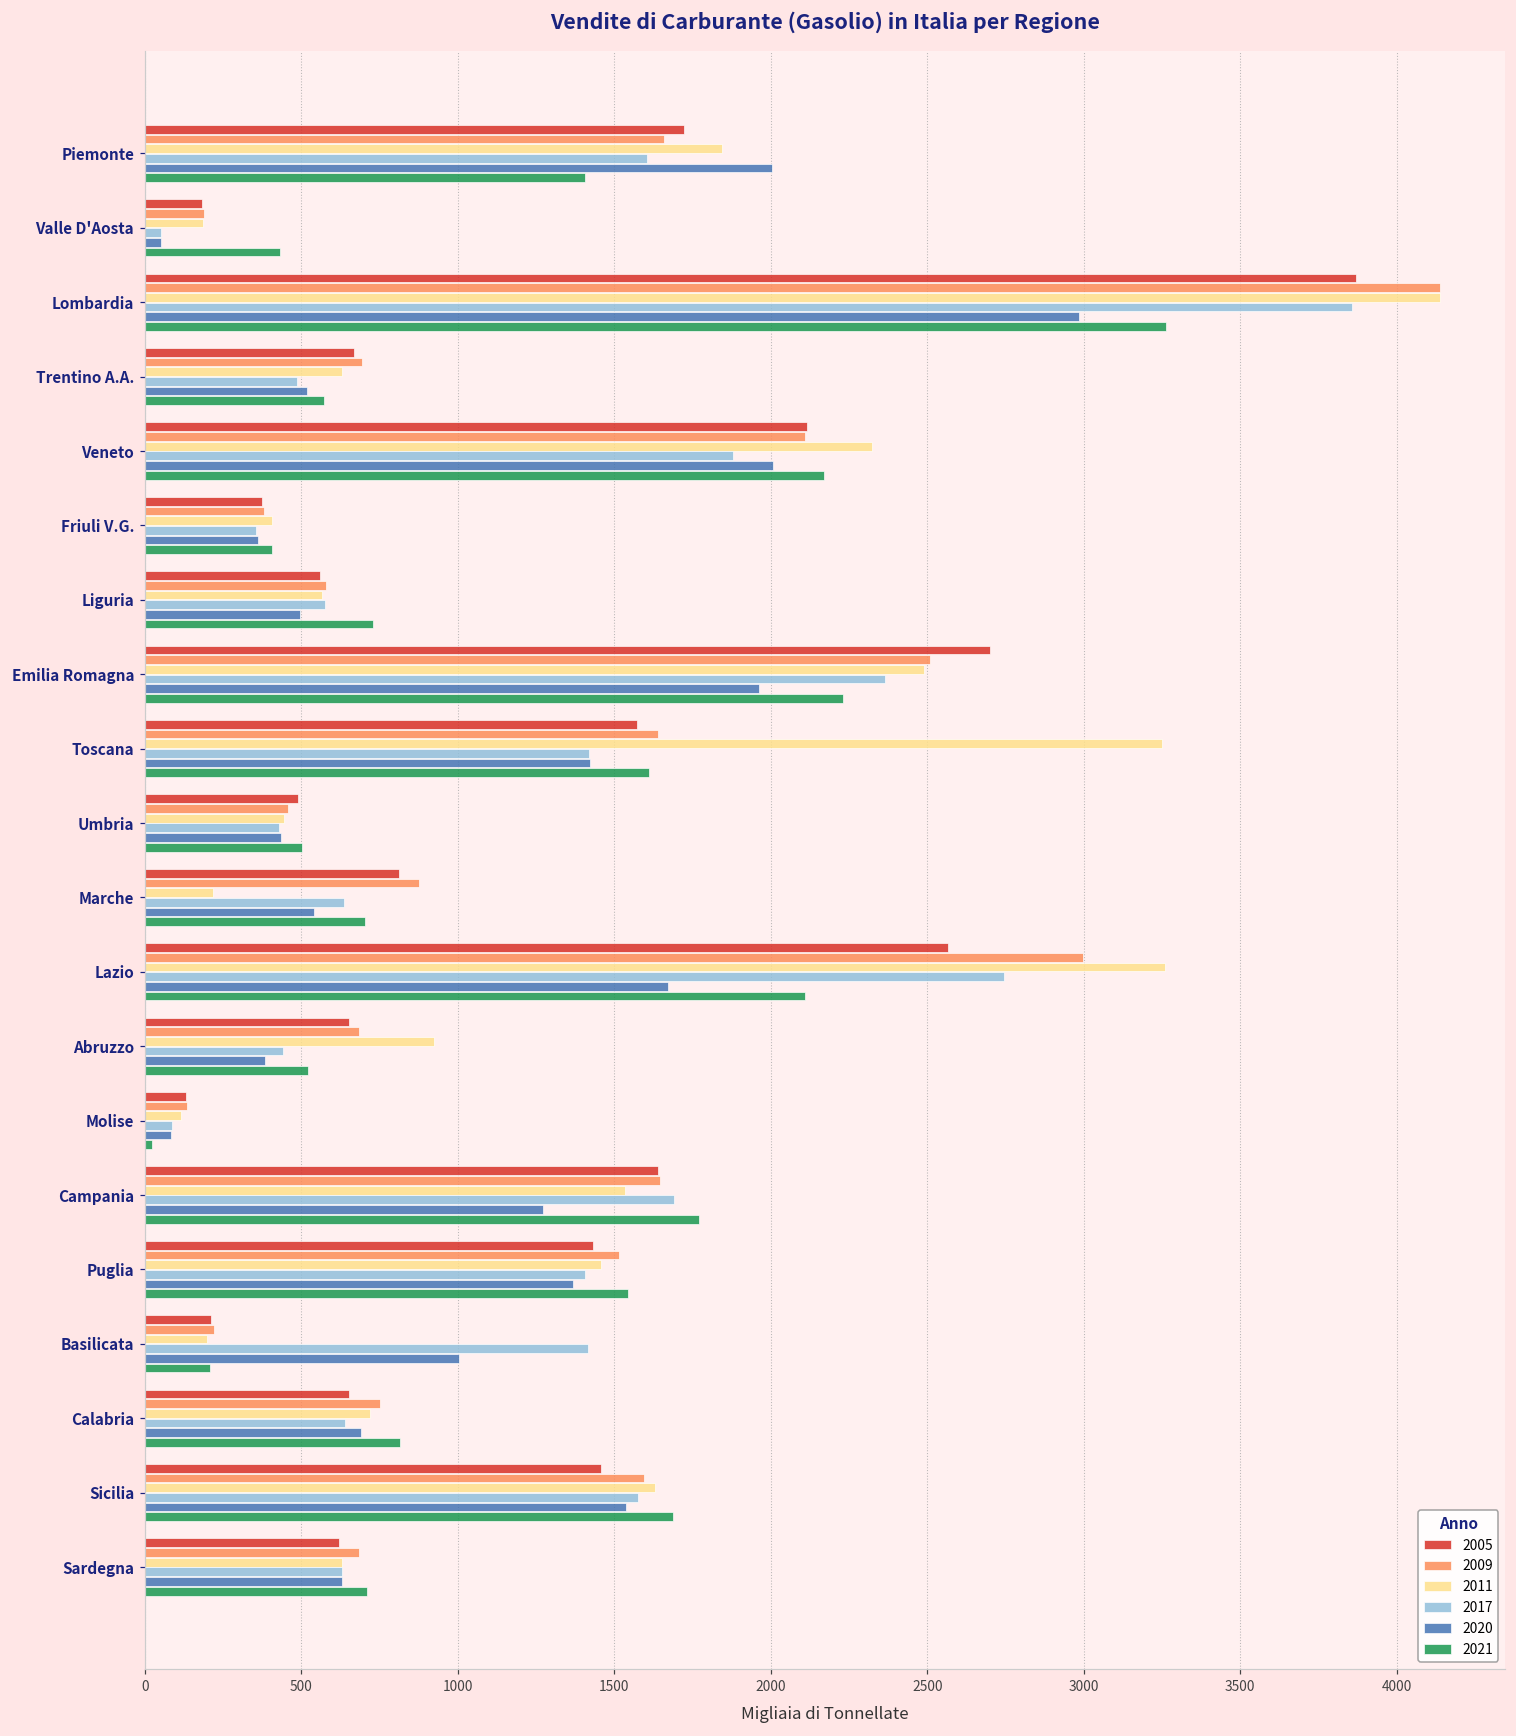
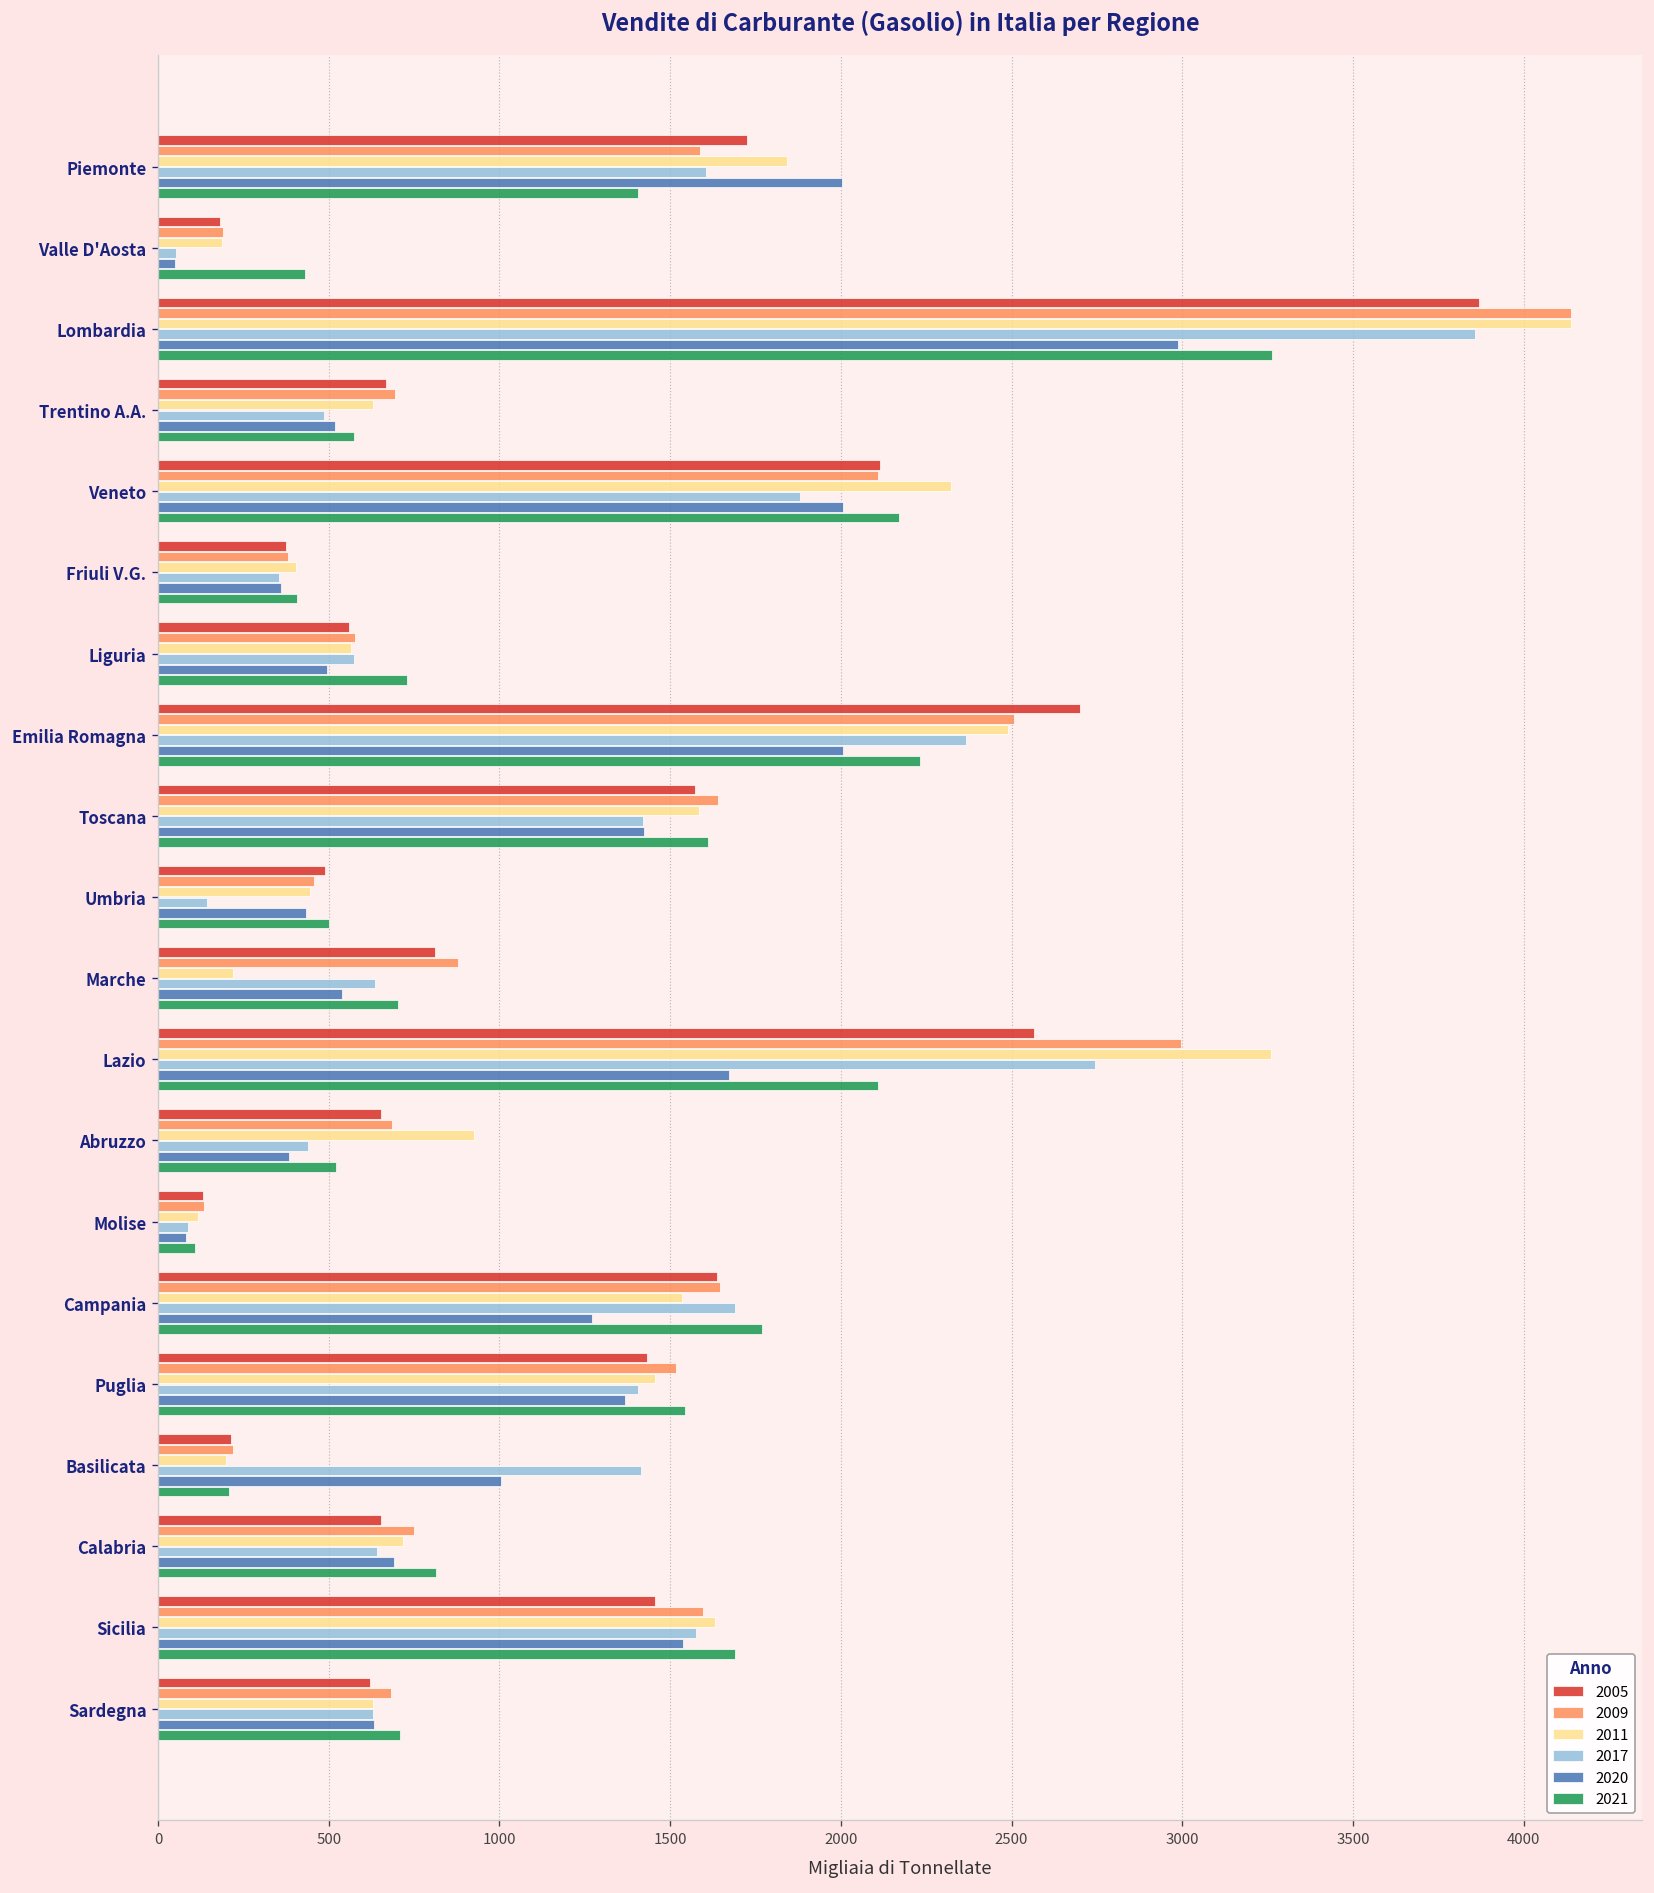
  {
    "2005": {
      "Piemonte": 1720,
      "Valle D'Aosta": 180,
      "Lombardia": 3870,
      "Trentino A.A.": 670,
      "Veneto": 2110,
      "Friuli V.G.": 380,
      "Liguria": 560,
      "Emilia Romagna": 2700,
      "Toscana": 1570,
      "Umbria": 490,
      "Marche": 810,
      "Lazio": 2570,
      "Abruzzo": 650,
      "Molise": 130,
      "Campania": 1640,
      "Puglia": 1430,
      "Basilicata": 210,
      "Calabria": 650,
      "Sicilia": 1460,
      "Sardegna": 620
    },
    "2009": {
-     "Piemonte": 1660,
+     "Piemonte": 1590,
      "Valle D'Aosta": 190,
      "Lombardia": 4140,
      "Trentino A.A.": 700,
      "Veneto": 2110,
      "Friuli V.G.": 380,
      "Liguria": 580,
      "Emilia Romagna": 2510,
      "Toscana": 1640,
      "Umbria": 460,
      "Marche": 880,
      "Lazio": 3000,
      "Abruzzo": 680,
      "Molise": 130,
      "Campania": 1650,
      "Puglia": 1520,
      "Basilicata": 220,
      "Calabria": 750,
      "Sicilia": 1600,
      "Sardegna": 680
    },
    "2011": {
      "Piemonte": 1840,
      "Valle D'Aosta": 190,
      "Lombardia": 4140,
      "Trentino A.A.": 630,
      "Veneto": 2320,
      "Friuli V.G.": 410,
      "Liguria": 570,
      "Emilia Romagna": 2490,
-     "Toscana": 3250,
+     "Toscana": 1580,
      "Umbria": 450,
      "Marche": 220,
      "Lazio": 3260,
      "Abruzzo": 920,
      "Molise": 120,
      "Campania": 1540,
      "Puglia": 1460,
      "Basilicata": 200,
      "Calabria": 720,
      "Sicilia": 1630,
      "Sardegna": 630
    },
    "2017": {
      "Piemonte": 1610,
      "Valle D'Aosta": 50,
      "Lombardia": 3860,
      "Trentino A.A.": 490,
      "Veneto": 1880,
      "Friuli V.G.": 360,
      "Liguria": 570,
      "Emilia Romagna": 2370,
      "Toscana": 1420,
-     "Umbria": 430,
+     "Umbria": 140,
      "Marche": 630,
      "Lazio": 2750,
      "Abruzzo": 440,
      "Molise": 90,
      "Campania": 1690,
      "Puglia": 1410,
      "Basilicata": 1410,
      "Calabria": 640,
      "Sicilia": 1580,
      "Sardegna": 630
    },
    "2020": {
      "Piemonte": 2000,
      "Valle D'Aosta": 50,
      "Lombardia": 2990,
      "Trentino A.A.": 520,
      "Veneto": 2010,
      "Friuli V.G.": 360,
      "Liguria": 500,
-     "Emilia Romagna": 1960,
+     "Emilia Romagna": 2000,
      "Toscana": 1420,
      "Umbria": 430,
      "Marche": 540,
      "Lazio": 1670,
      "Abruzzo": 380,
      "Molise": 80,
      "Campania": 1270,
      "Puglia": 1370,
      "Basilicata": 1000,
      "Calabria": 690,
      "Sicilia": 1540,
      "Sardegna": 630
    },
    "2021": {
      "Piemonte": 1410,
      "Valle D'Aosta": 430,
      "Lombardia": 3260,
      "Trentino A.A.": 570,
      "Veneto": 2170,
      "Friuli V.G.": 410,
      "Liguria": 730,
      "Emilia Romagna": 2230,
      "Toscana": 1610,
      "Umbria": 500,
      "Marche": 700,
      "Lazio": 2110,
      "Abruzzo": 520,
-     "Molise": 20,
+     "Molise": 110,
      "Campania": 1770,
      "Puglia": 1540,
      "Basilicata": 210,
      "Calabria": 810,
      "Sicilia": 1690,
      "Sardegna": 710
    }
  }
